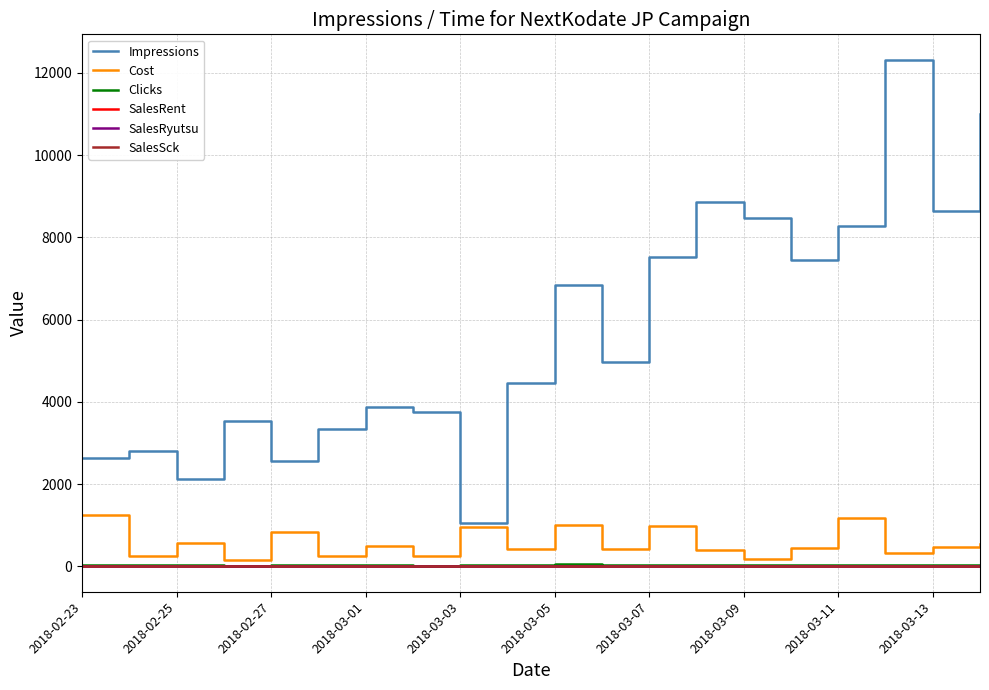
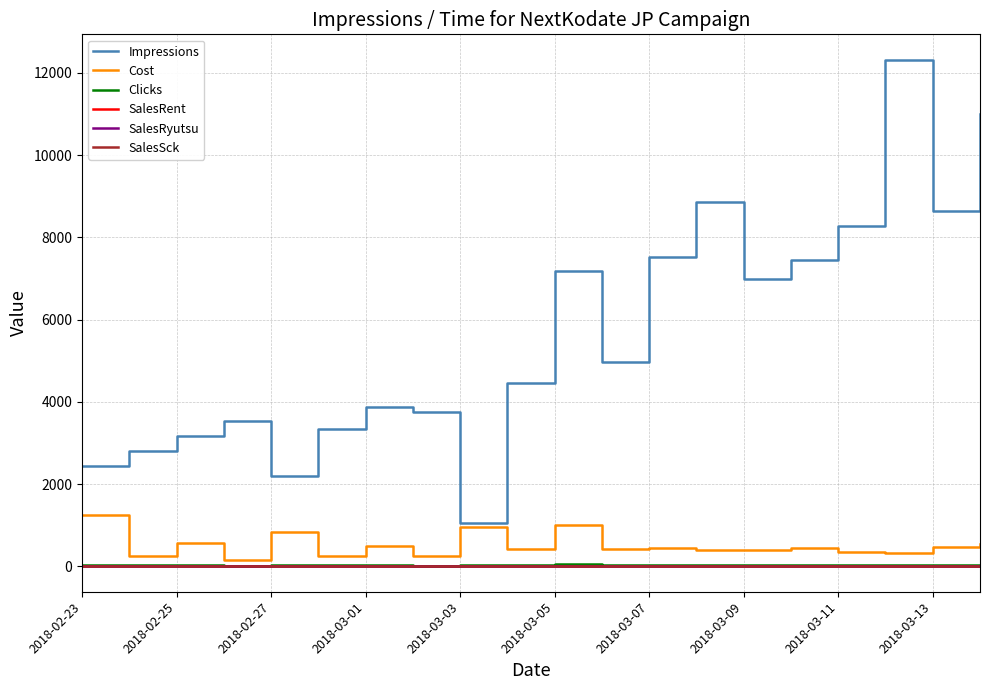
  {
    "Impressions": {
-     "2018-02-23": 2600,
-     "2018-02-25": 2100,
-     "2018-02-27": 2600,
+     "2018-02-23": 2400,
+     "2018-02-25": 3200,
+     "2018-02-27": 2200,
      "2018-03-01": 3900,
      "2018-03-03": 1100,
-     "2018-03-05": 6800,
+     "2018-03-05": 7200,
      "2018-03-07": 7500,
-     "2018-03-09": 8500,
+     "2018-03-09": 7000,
      "2018-03-11": 8300,
      "2018-03-13": 8600
    },
    "Cost": {
      "2018-02-23": 1300,
      "2018-02-25": 600,
      "2018-02-27": 800,
      "2018-03-01": 500,
      "2018-03-03": 900,
      "2018-03-05": 1000,
-     "2018-03-07": 1000,
-     "2018-03-09": 200,
-     "2018-03-11": 1200,
+     "2018-03-07": 500,
+     "2018-03-09": 400,
+     "2018-03-11": 300,
      "2018-03-13": 500
    }
  }
